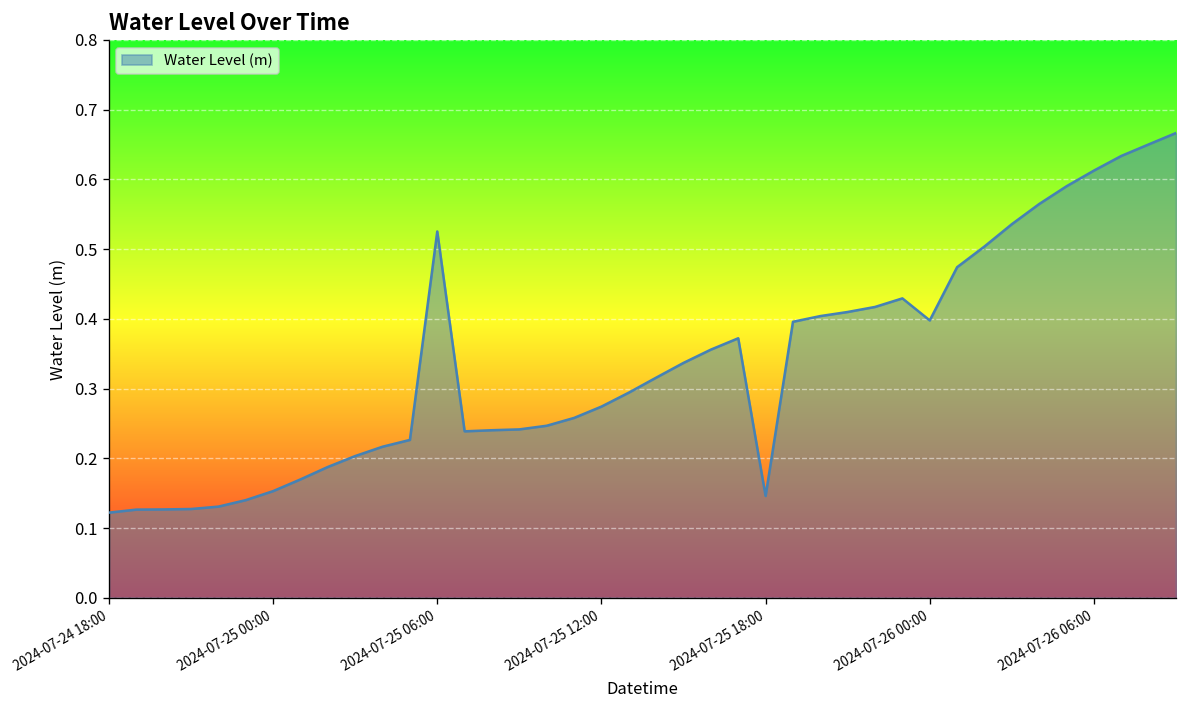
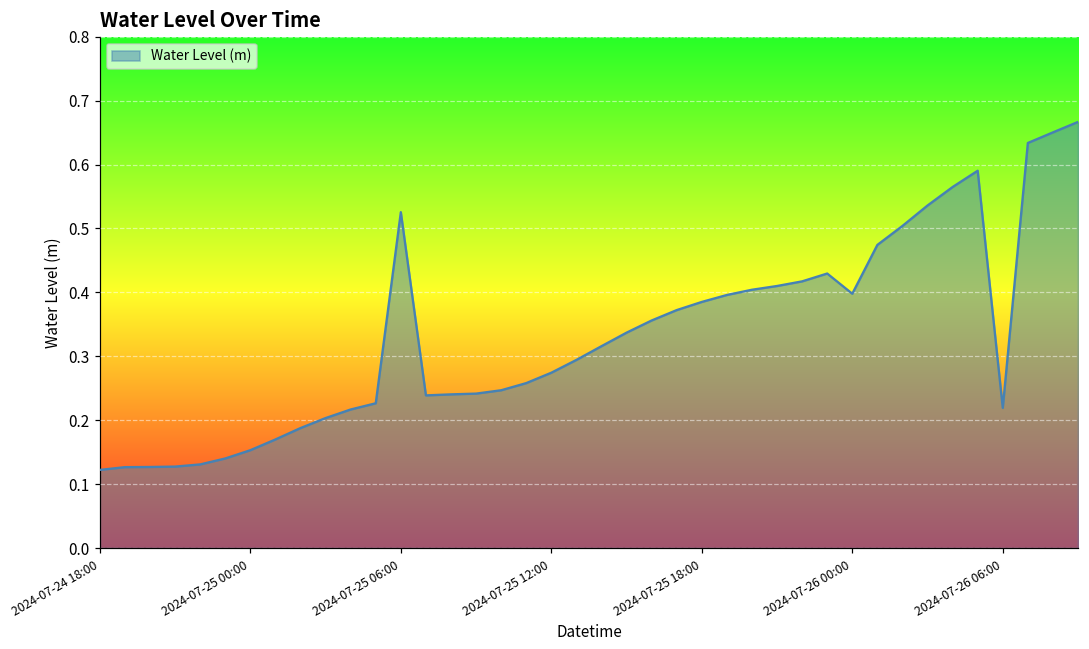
  {
    "2024-07-24 18:00": 0.12,
    "2024-07-25 00:00": 0.15,
    "2024-07-25 06:00": 0.53,
    "2024-07-25 12:00": 0.27,
-   "2024-07-25 18:00": 0.15,
+   "2024-07-25 18:00": 0.39,
    "2024-07-26 00:00": 0.40,
-   "2024-07-26 06:00": 0.61
+   "2024-07-26 06:00": 0.22
  }
